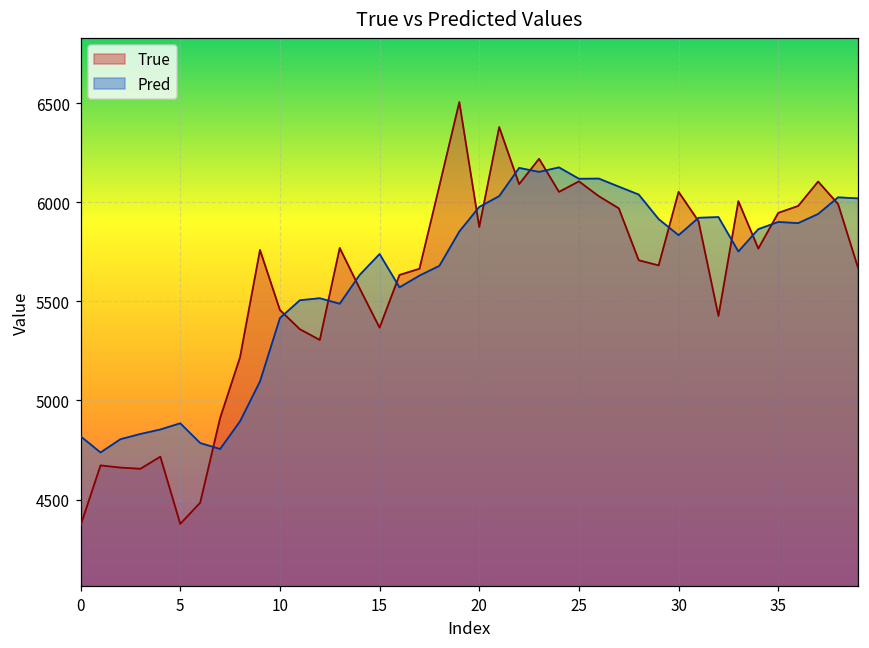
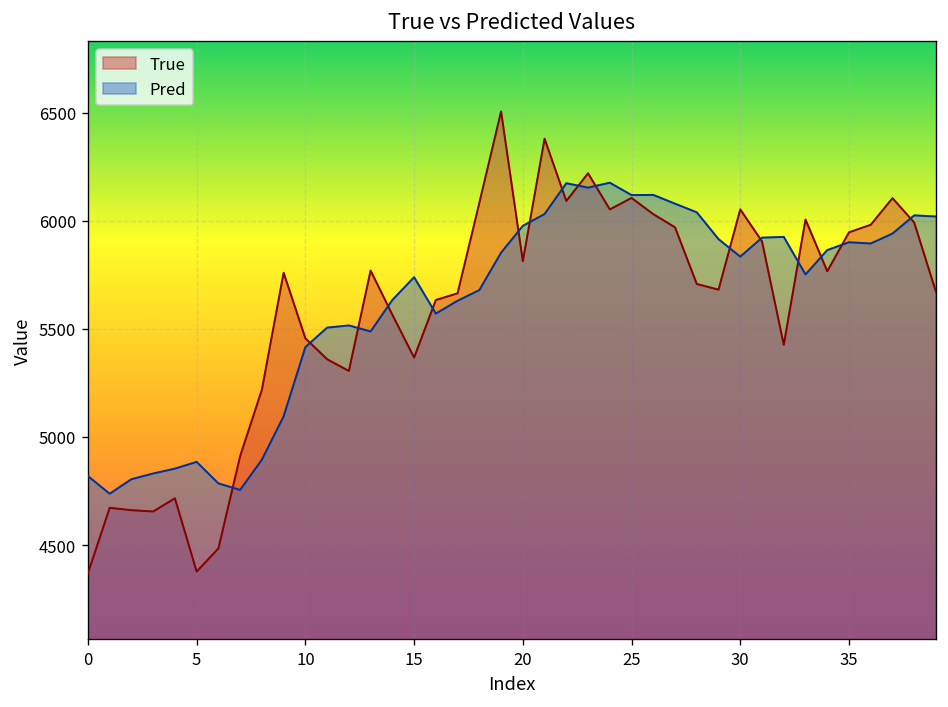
  {
    "True": {
      "0": 4370,
      "5": 4380,
      "10": 5460,
      "15": 5370,
-     "20": 5880,
+     "20": 5810,
      "30": 6050,
      "35": 5950
    },
    "Pred": {
      "0": 4820,
      "5": 4880,
      "10": 5420,
      "15": 5740,
      "20": 5980,
      "30": 5830,
      "35": 5900
    }
  }
